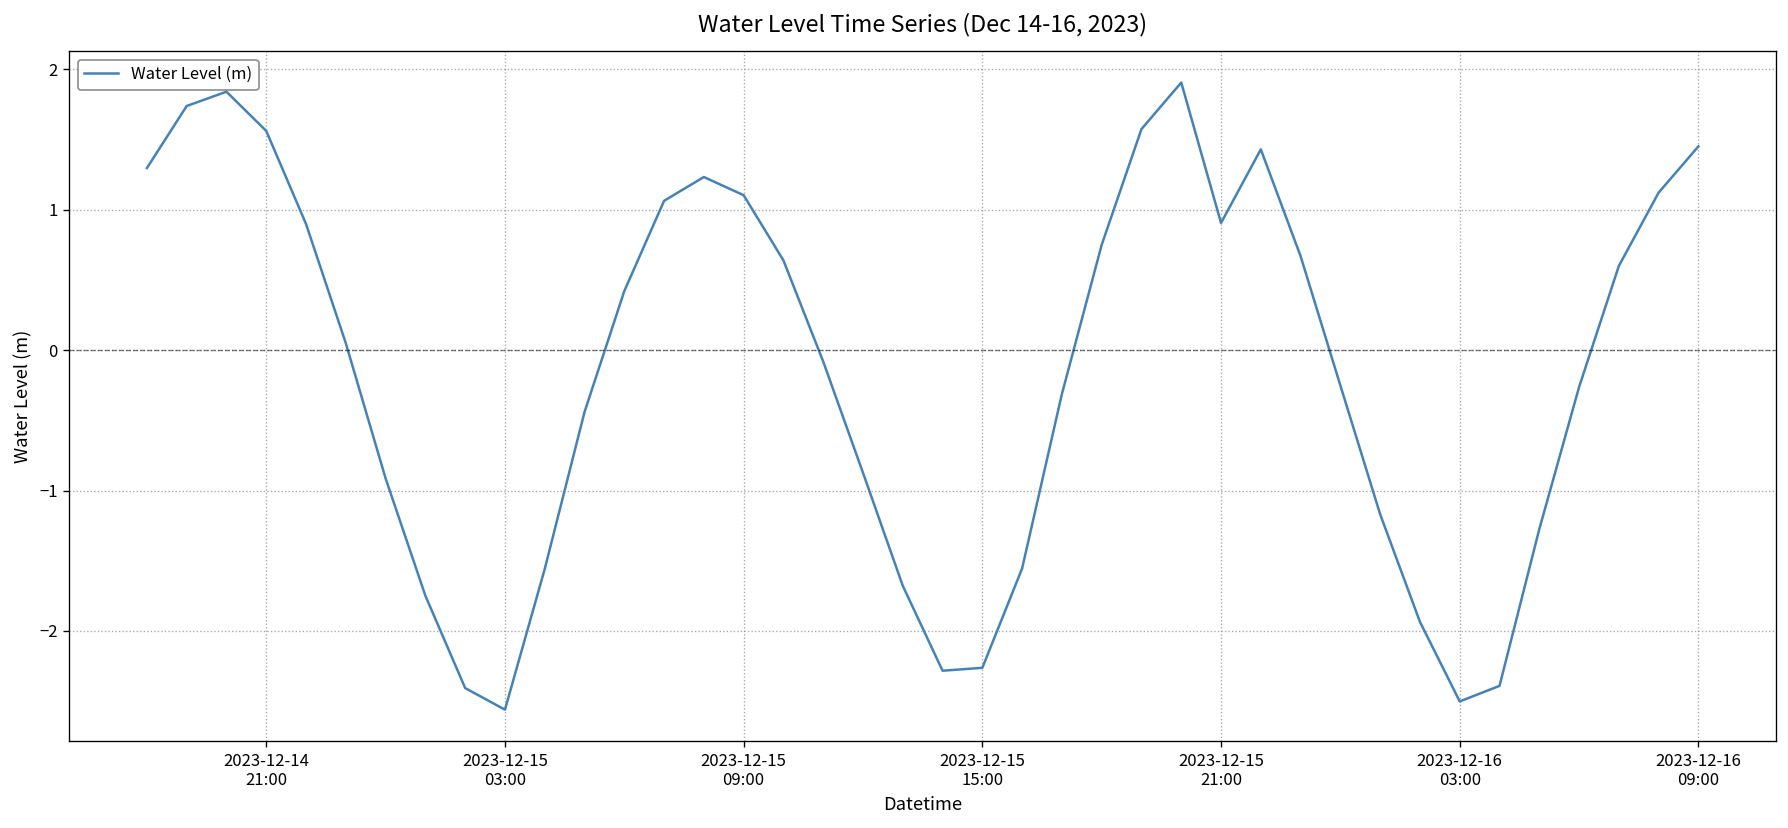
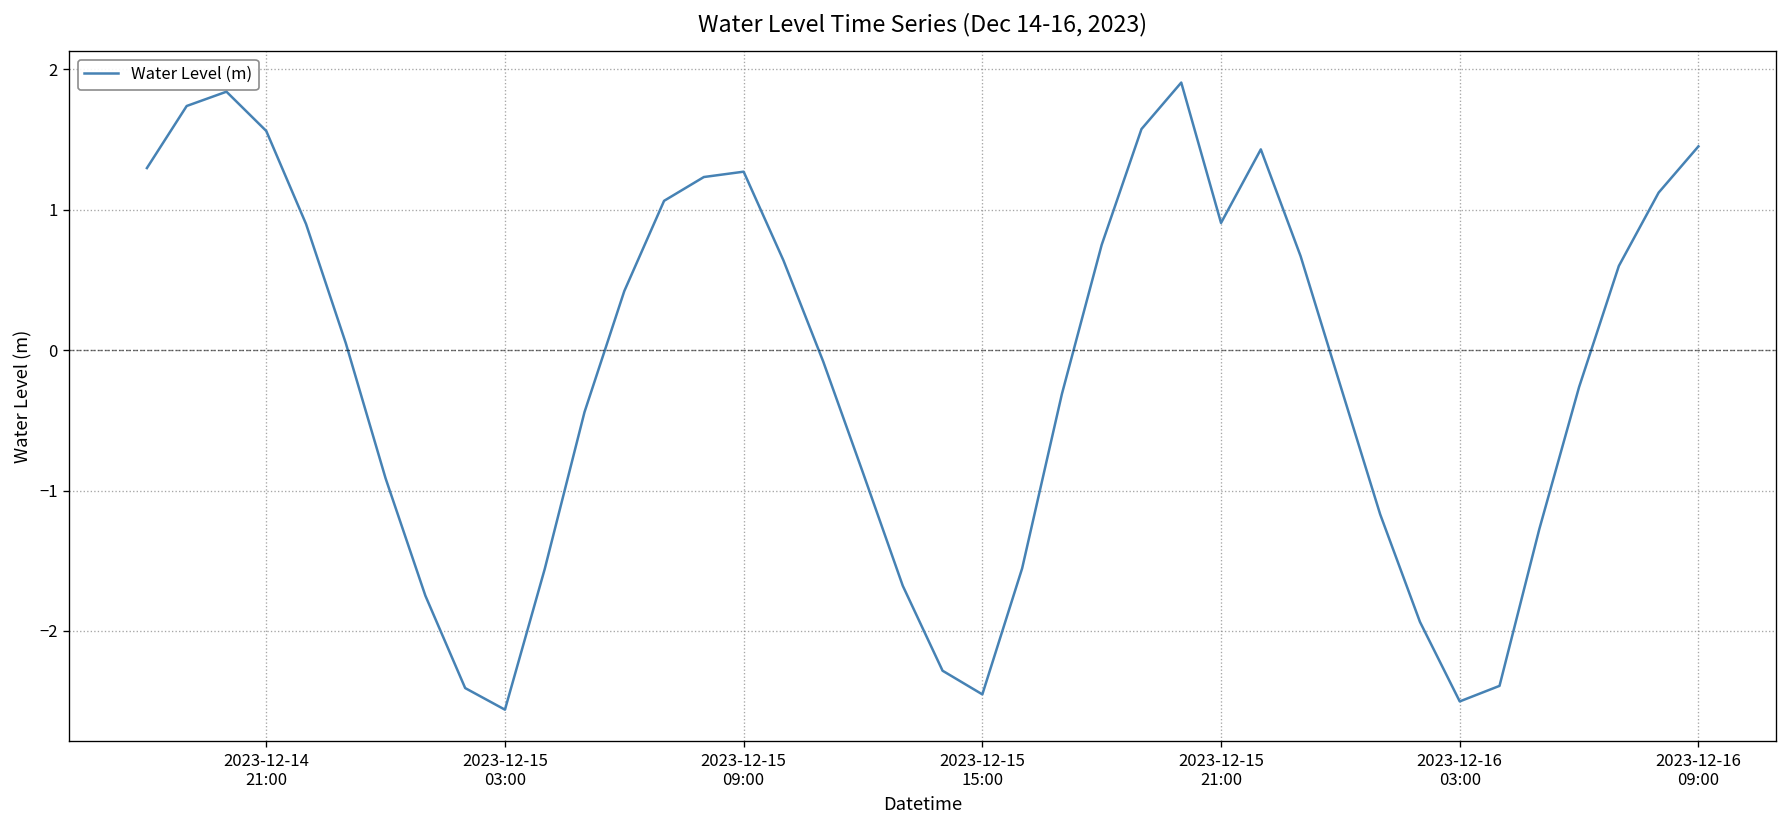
  {
    "2023-12-14 21:00": 1.56,
    "2023-12-15 03:00": -2.56,
-   "2023-12-15 09:00": 1.10,
-   "2023-12-15 15:00": -2.26,
+   "2023-12-15 09:00": 1.27,
+   "2023-12-15 15:00": -2.45,
    "2023-12-15 21:00": 0.91,
    "2023-12-16 03:00": -2.50,
    "2023-12-16 09:00": 1.45
  }
